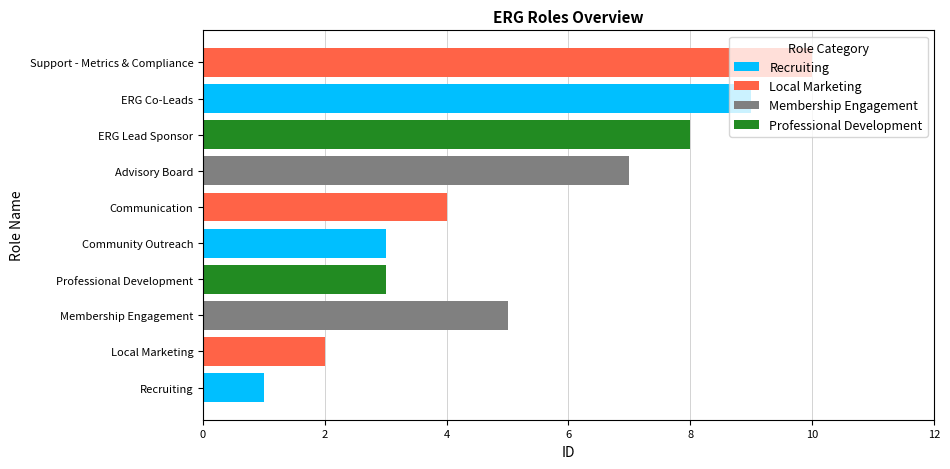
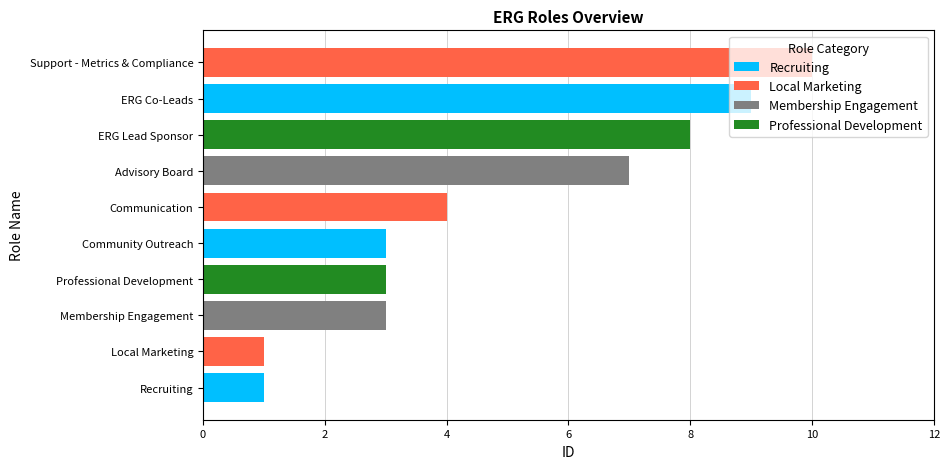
  {
    "ERG Lead Sponsor": 8,
    "Advisory Board": 7,
    "Communication": 4,
    "Community Outreach": 3,
    "Professional Development": 3,
-   "Membership Engagement": 5,
-   "Local Marketing": 2,
+   "Membership Engagement": 3,
+   "Local Marketing": 1,
    "Recruiting": 1
  }
